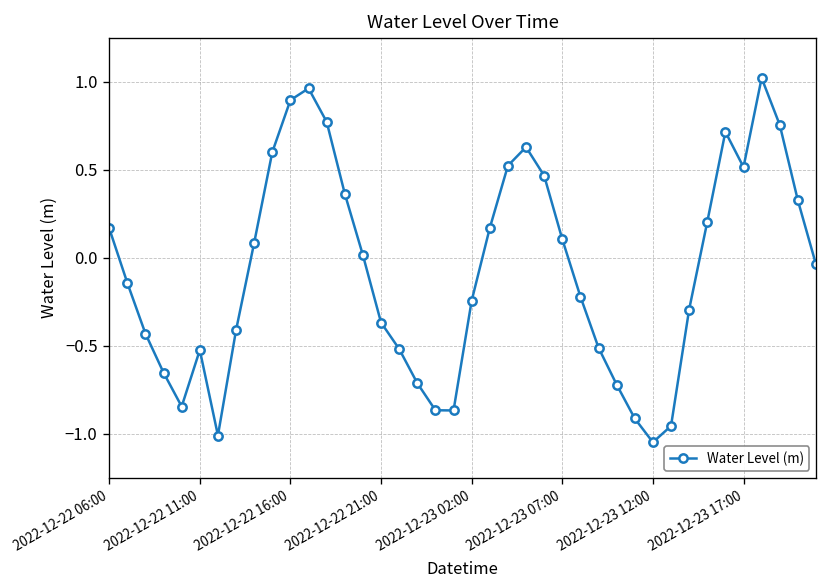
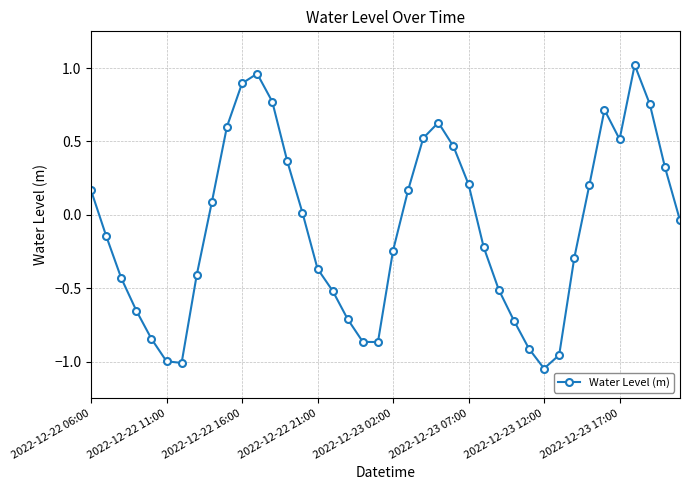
  {
    "2022-12-22 06:00": 0.17,
-   "2022-12-22 11:00": -0.52,
+   "2022-12-22 11:00": -1.00,
    "2022-12-22 16:00": 0.89,
    "2022-12-22 21:00": -0.37,
    "2022-12-23 02:00": -0.24,
-   "2022-12-23 07:00": 0.11,
+   "2022-12-23 07:00": 0.21,
    "2022-12-23 12:00": -1.05,
    "2022-12-23 17:00": 0.51
  }
